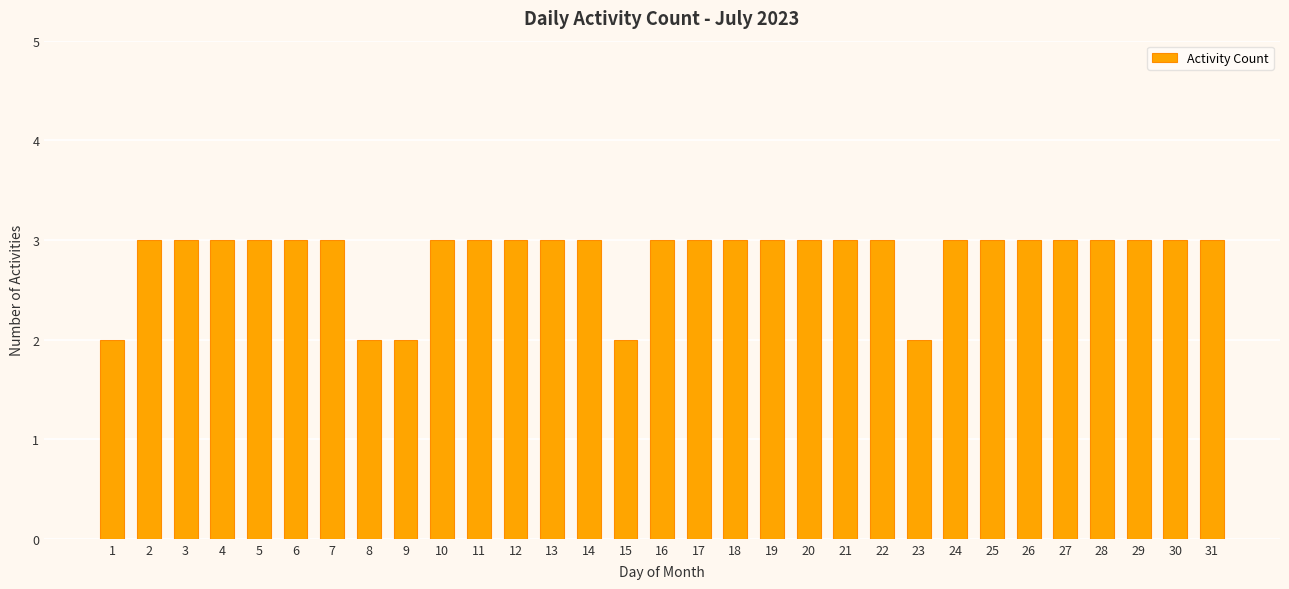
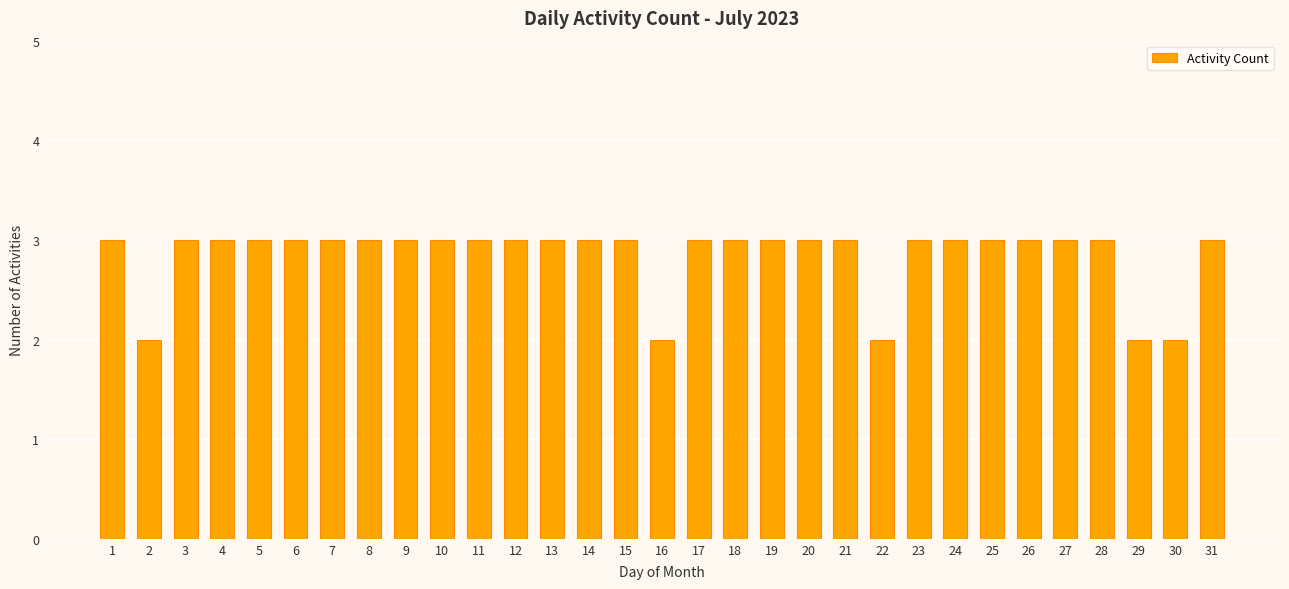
  {
-   "1": 2,
-   "2": 3,
+   "1": 3,
+   "2": 2,
    "3": 3,
    "4": 3,
    "5": 3,
    "6": 3,
    "7": 3,
-   "8": 2,
-   "9": 2,
+   "8": 3,
+   "9": 3,
    "10": 3,
    "11": 3,
    "12": 3,
    "13": 3,
    "14": 3,
-   "15": 2,
-   "16": 3,
+   "15": 3,
+   "16": 2,
    "17": 3,
    "18": 3,
    "19": 3,
    "20": 3,
    "21": 3,
-   "22": 3,
-   "23": 2,
+   "22": 2,
+   "23": 3,
    "24": 3,
    "25": 3,
    "26": 3,
    "27": 3,
    "28": 3,
-   "29": 3,
-   "30": 3,
+   "29": 2,
+   "30": 2,
    "31": 3
  }
